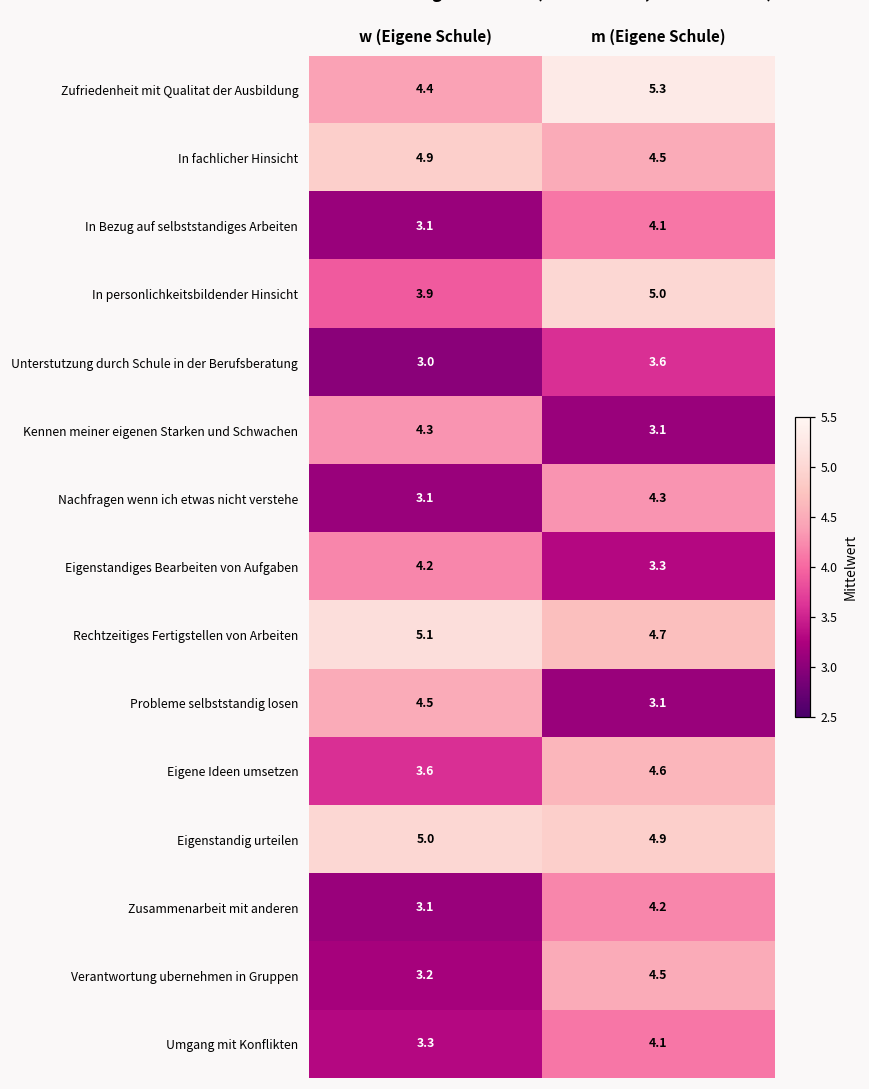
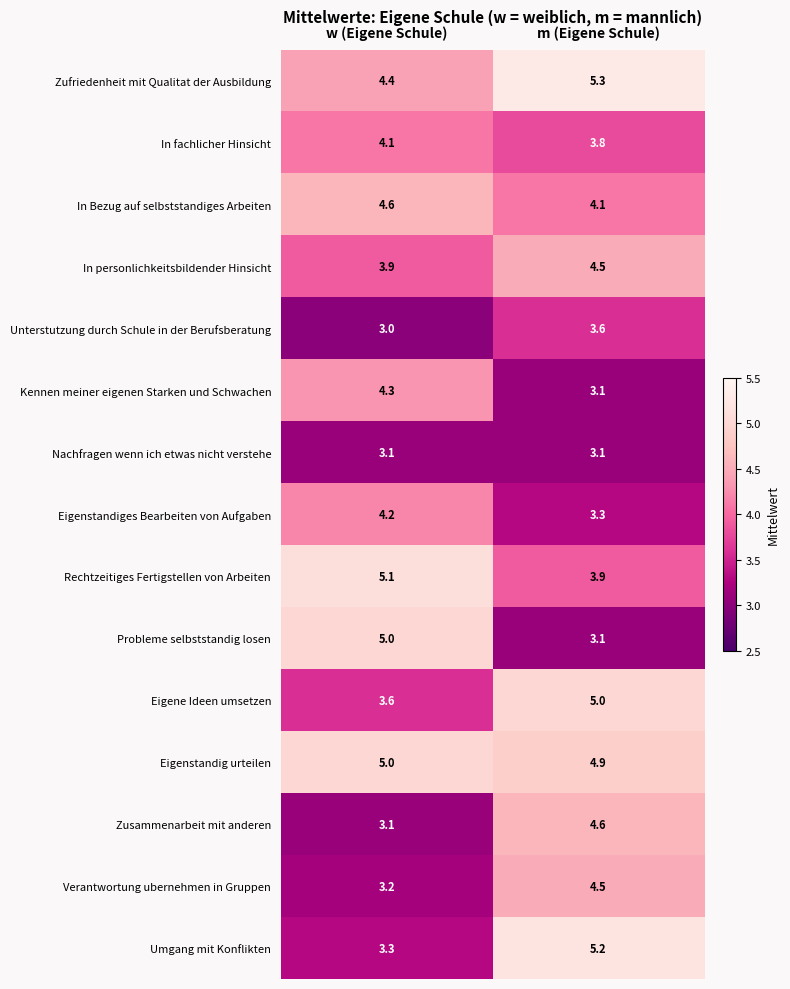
  {
    "Zufriedenheit mit Qualitat der Ausbildung": {
      "w (Eigene Schule)": 4.4,
      "m (Eigene Schule)": 5.3
    },
    "In fachlicher Hinsicht": {
-     "w (Eigene Schule)": 4.9,
-     "m (Eigene Schule)": 4.5
+     "w (Eigene Schule)": 4.1,
+     "m (Eigene Schule)": 3.8
    },
    "In Bezug auf selbststandiges Arbeiten": {
-     "w (Eigene Schule)": 3.1,
+     "w (Eigene Schule)": 4.6,
      "m (Eigene Schule)": 4.1
    },
    "In personlichkeitsbildender Hinsicht": {
      "w (Eigene Schule)": 3.9,
-     "m (Eigene Schule)": 5.0
+     "m (Eigene Schule)": 4.5
    },
    "Unterstutzung durch Schule in der Berufsberatung": {
      "w (Eigene Schule)": 3.0,
      "m (Eigene Schule)": 3.6
    },
    "Kennen meiner eigenen Starken und Schwachen": {
      "w (Eigene Schule)": 4.3,
      "m (Eigene Schule)": 3.1
    },
    "Nachfragen wenn ich etwas nicht verstehe": {
      "w (Eigene Schule)": 3.1,
-     "m (Eigene Schule)": 4.3
+     "m (Eigene Schule)": 3.1
    },
    "Eigenstandiges Bearbeiten von Aufgaben": {
      "w (Eigene Schule)": 4.2,
      "m (Eigene Schule)": 3.3
    },
    "Rechtzeitiges Fertigstellen von Arbeiten": {
      "w (Eigene Schule)": 5.1,
-     "m (Eigene Schule)": 4.7
+     "m (Eigene Schule)": 3.9
    },
    "Probleme selbststandig losen": {
-     "w (Eigene Schule)": 4.5,
+     "w (Eigene Schule)": 5.0,
      "m (Eigene Schule)": 3.1
    },
    "Eigene Ideen umsetzen": {
      "w (Eigene Schule)": 3.6,
-     "m (Eigene Schule)": 4.6
+     "m (Eigene Schule)": 5.0
    },
    "Eigenstandig urteilen": {
      "w (Eigene Schule)": 5.0,
      "m (Eigene Schule)": 4.9
    },
    "Zusammenarbeit mit anderen": {
      "w (Eigene Schule)": 3.1,
-     "m (Eigene Schule)": 4.2
+     "m (Eigene Schule)": 4.6
    },
    "Verantwortung ubernehmen in Gruppen": {
      "w (Eigene Schule)": 3.2,
      "m (Eigene Schule)": 4.5
    },
    "Umgang mit Konflikten": {
      "w (Eigene Schule)": 3.3,
-     "m (Eigene Schule)": 4.1
+     "m (Eigene Schule)": 5.2
    }
  }
